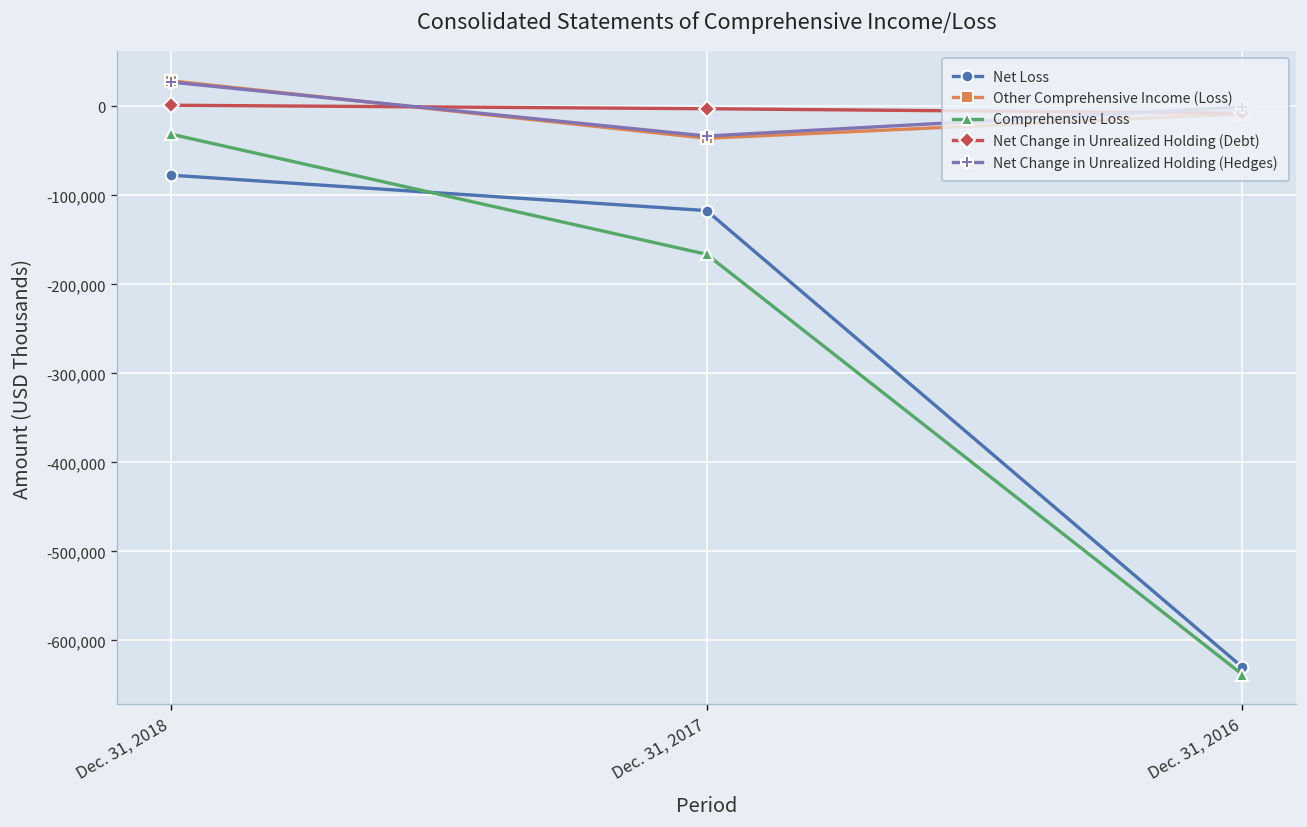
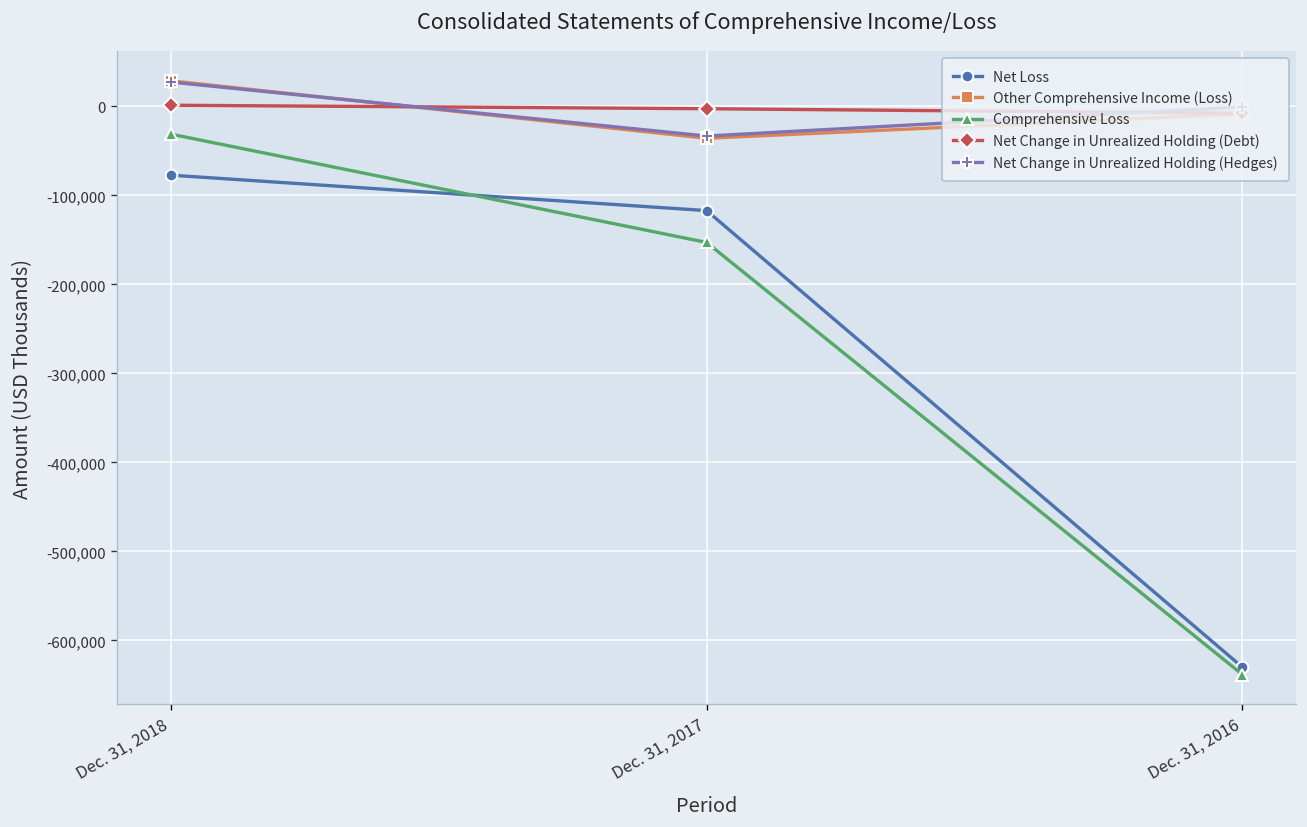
  {
    "Comprehensive Loss": {
      "Dec. 31, 2018": "-30,000",
-     "Dec. 31, 2017": "-170,000",
+     "Dec. 31, 2017": "-150,000",
      "Dec. 31, 2016": "-640,000"
    }
  }
